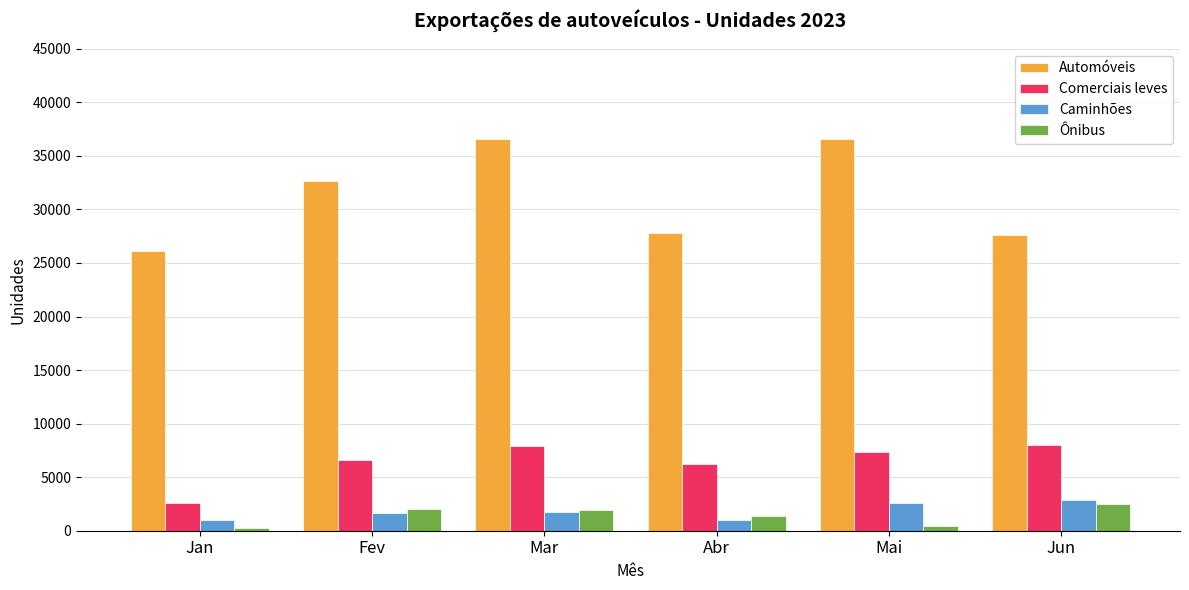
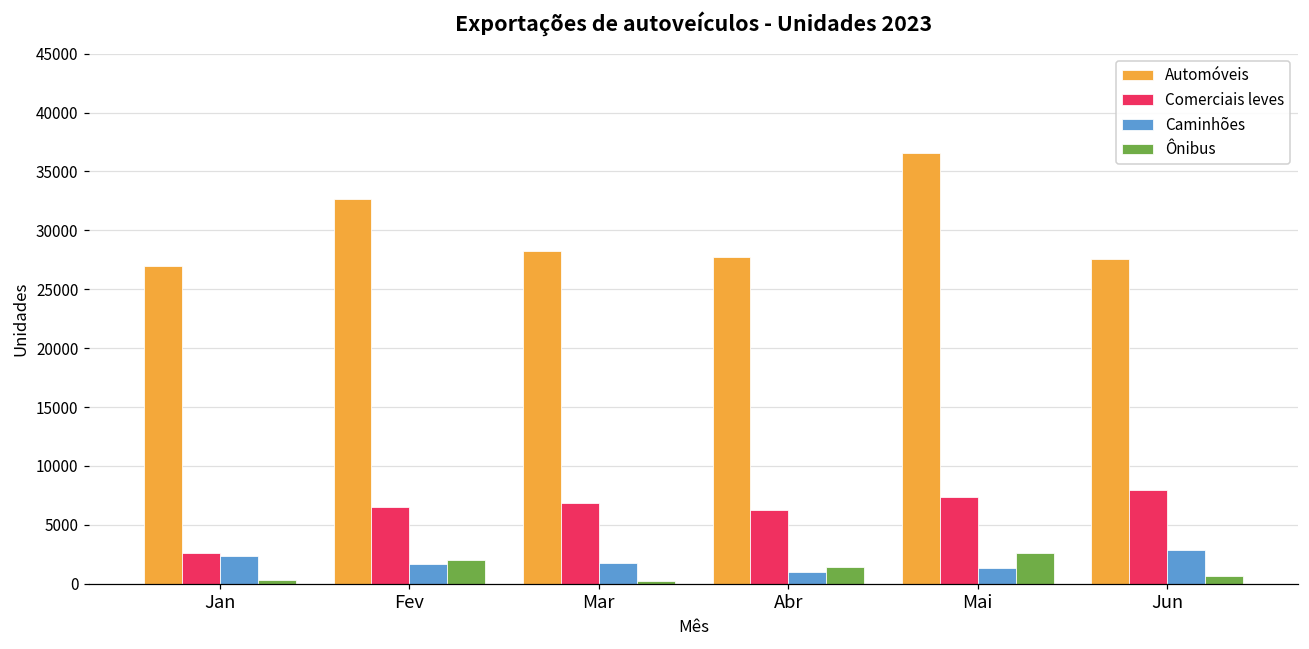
  {
    "Automóveis": {
-     "Jan": 26100,
+     "Jan": 27000,
      "Fev": 32700,
-     "Mar": 36500,
+     "Mar": 28300,
      "Abr": 27800,
      "Mai": 36600,
      "Jun": 27600
    },
    "Comerciais leves": {
      "Jan": 2600,
      "Fev": 6600,
-     "Mar": 7900,
+     "Mar": 6900,
      "Abr": 6200,
      "Mai": 7300,
      "Jun": 8000
    },
    "Caminhões": {
-     "Jan": 1000,
+     "Jan": 2400,
      "Fev": 1700,
      "Mar": 1800,
      "Abr": 1000,
-     "Mai": 2600,
+     "Mai": 1300,
      "Jun": 2800
    },
    "Ônibus": {
      "Jan": 300,
      "Fev": 2000,
-     "Mar": 1900,
+     "Mar": 200,
      "Abr": 1400,
-     "Mai": 400,
-     "Jun": 2500
+     "Mai": 2600,
+     "Jun": 700
    }
  }
